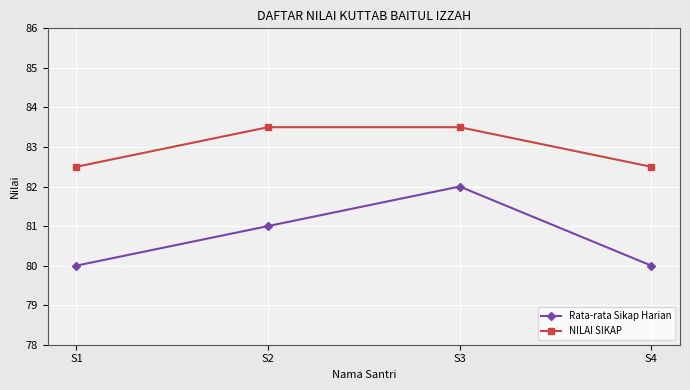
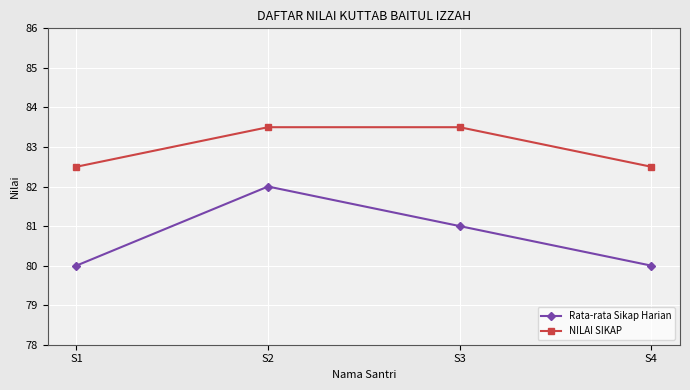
  {
    "Rata-rata Sikap Harian": {
      "S1": 80,
-     "S2": 81,
-     "S3": 82,
+     "S2": 82,
+     "S3": 81,
      "S4": 80
    },
    "NILAI SIKAP": {
      "S1": 82.5,
      "S2": 83.5,
      "S3": 83.5,
      "S4": 82.5
    }
  }
